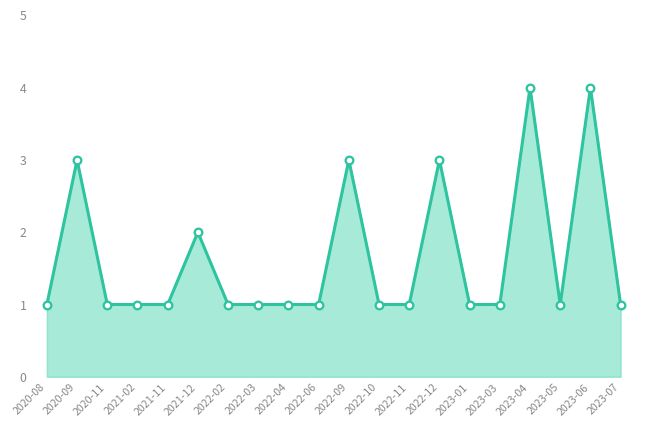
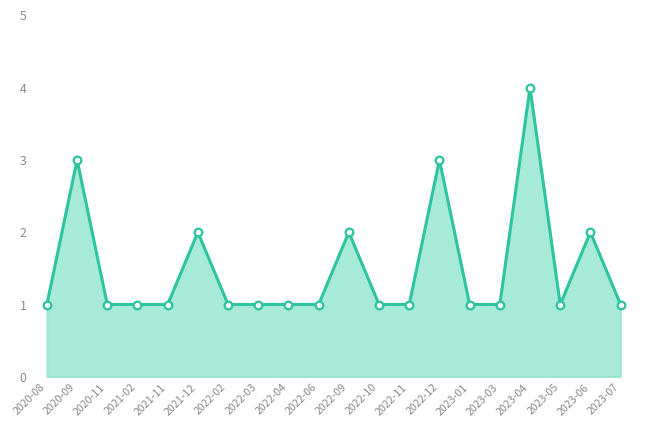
  {
    "2020-08": 1,
    "2020-09": 3,
    "2020-11": 1,
    "2021-02": 1,
    "2021-11": 1,
    "2021-12": 2,
    "2022-02": 1,
    "2022-03": 1,
    "2022-04": 1,
    "2022-06": 1,
-   "2022-09": 3,
+   "2022-09": 2,
    "2022-10": 1,
    "2022-11": 1,
    "2022-12": 3,
    "2023-01": 1,
    "2023-03": 1,
    "2023-04": 4,
    "2023-05": 1,
-   "2023-06": 4,
+   "2023-06": 2,
    "2023-07": 1
  }
